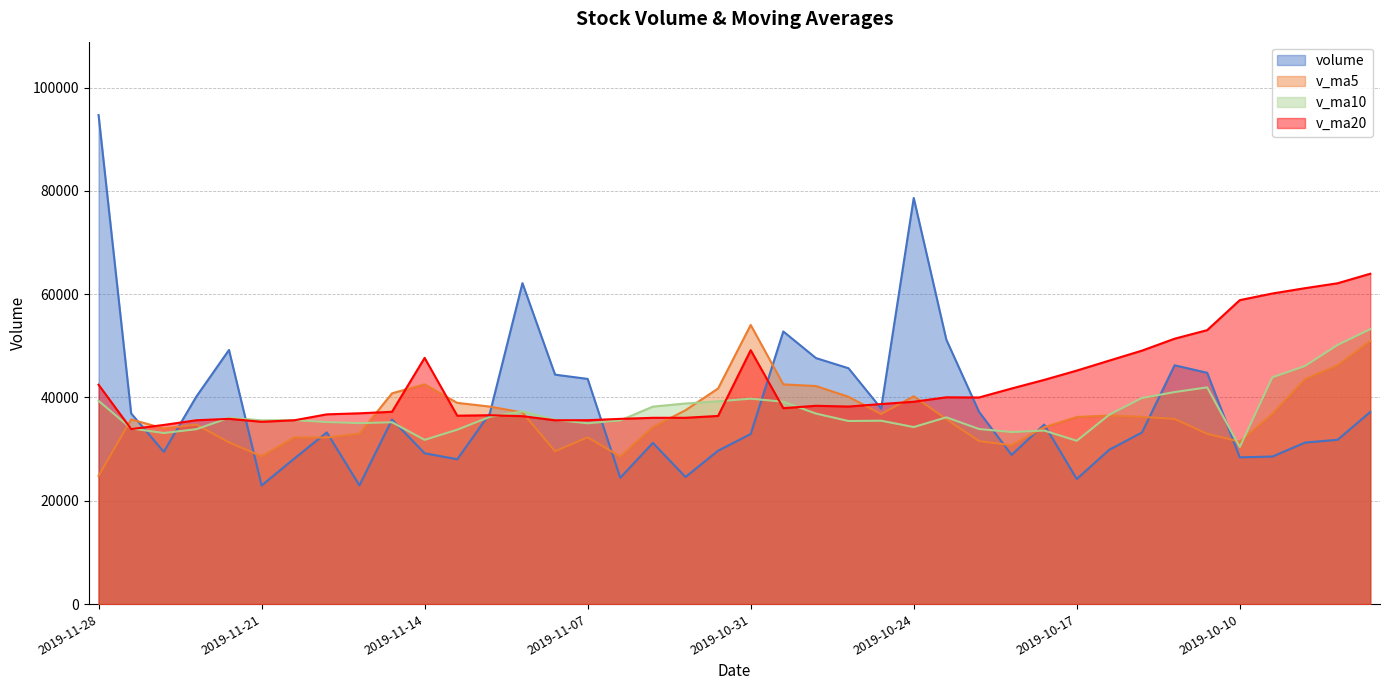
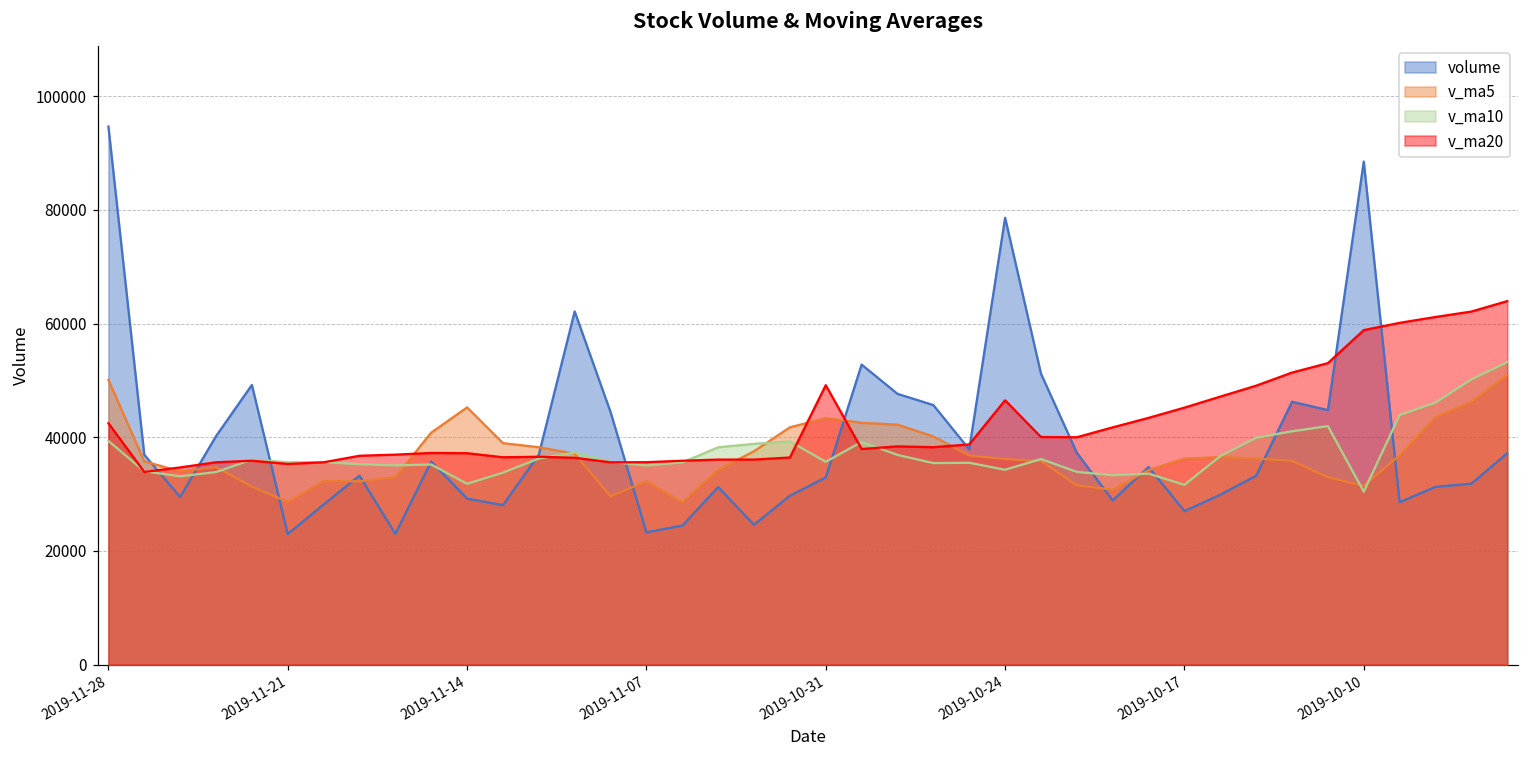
  {
    "volume": {
      "2019-11-28": 95000,
      "2019-11-21": 23000,
      "2019-11-14": 29000,
-     "2019-11-07": 44000,
+     "2019-11-07": 23000,
      "2019-10-31": 33000,
      "2019-10-24": 79000,
-     "2019-10-17": 24000,
-     "2019-10-10": 28000
+     "2019-10-17": 27000,
+     "2019-10-10": 89000
    },
    "v_ma5": {
-     "2019-11-28": 25000,
+     "2019-11-28": 50000,
      "2019-11-21": 29000,
-     "2019-11-14": 43000,
+     "2019-11-14": 45000,
      "2019-11-07": 32000,
-     "2019-10-31": 54000,
-     "2019-10-24": 40000,
+     "2019-10-31": 43000,
+     "2019-10-24": 36000,
      "2019-10-17": 36000,
      "2019-10-10": 31000
    },
    "v_ma10": {
      "2019-11-28": 39000,
      "2019-11-14": 32000,
      "2019-11-07": 35000,
-     "2019-10-31": 40000,
+     "2019-10-31": 36000,
      "2019-10-24": 34000,
      "2019-10-17": 32000,
      "2019-10-10": 30000
    },
    "v_ma20": {
      "2019-11-28": 42000,
-     "2019-11-14": 48000,
+     "2019-11-14": 37000,
      "2019-11-07": 36000,
      "2019-10-31": 49000,
-     "2019-10-24": 39000,
+     "2019-10-24": 46000,
      "2019-10-17": 45000,
      "2019-10-10": 59000
    }
  }
